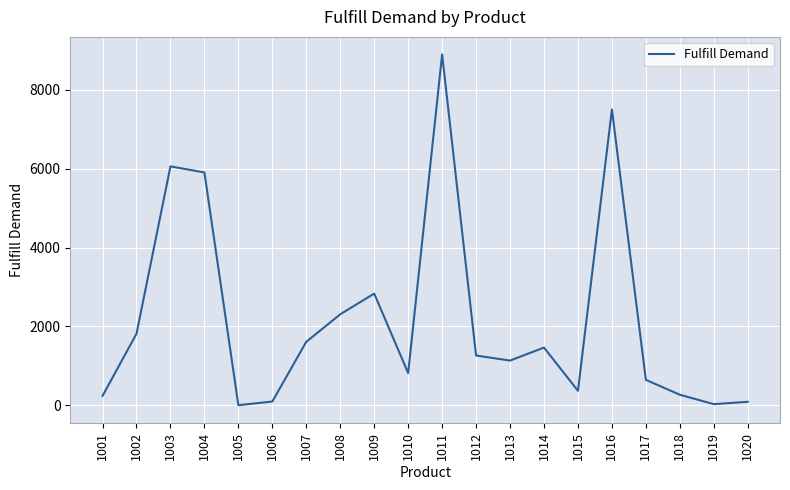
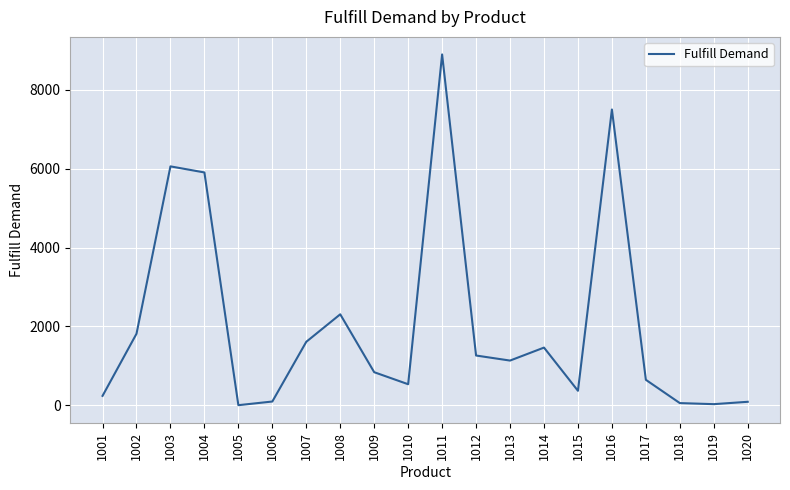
  {
    "1001": 200,
    "1002": 1800,
    "1003": 6100,
    "1004": 5900,
    "1005": 0,
    "1006": 100,
    "1007": 1600,
    "1008": 2300,
-   "1009": 2800,
-   "1010": 800,
+   "1009": 800,
+   "1010": 500,
    "1011": 8900,
    "1012": 1300,
    "1013": 1100,
    "1014": 1500,
    "1015": 400,
    "1016": 7500,
    "1017": 600,
-   "1018": 300,
+   "1018": 100,
    "1019": 0,
    "1020": 100
  }
